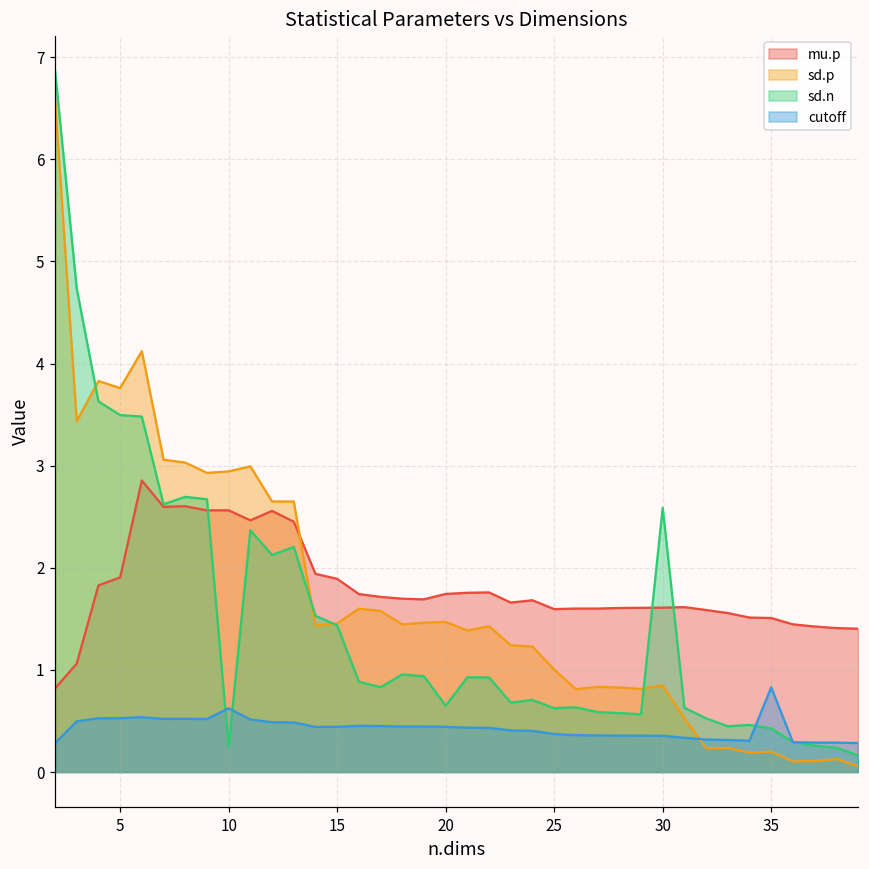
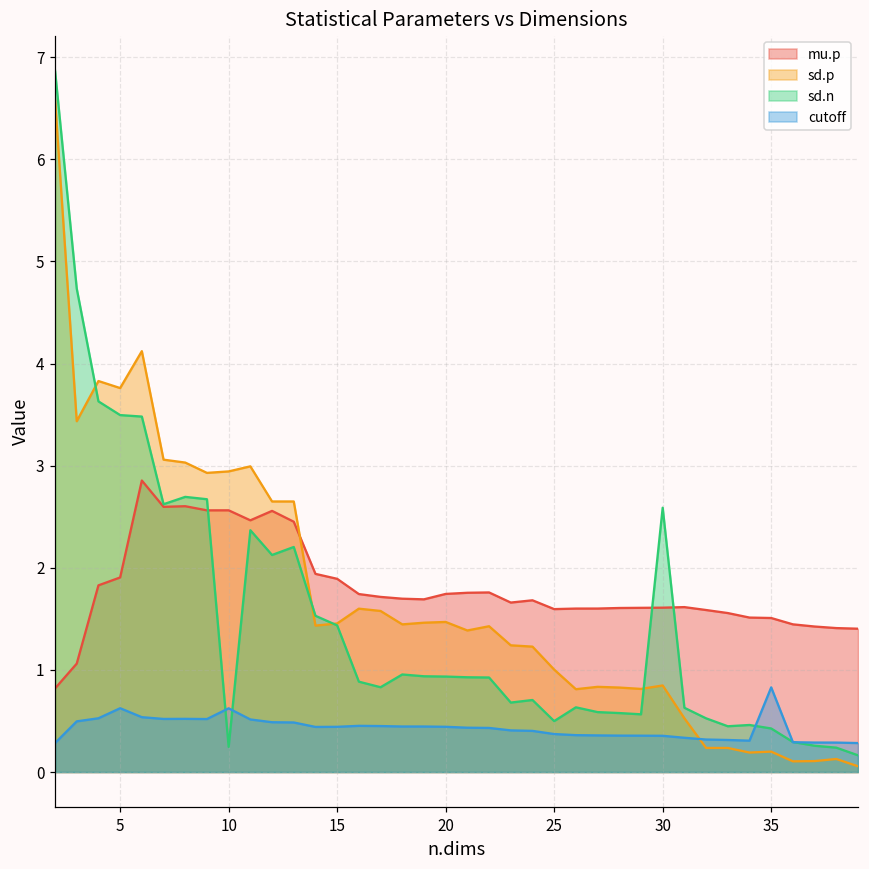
  {
    "sd.n": {
      "5": 3.5,
      "10": 0.2,
-     "20": 0.6,
-     "25": 0.6,
+     "20": 0.9,
+     "25": 0.5,
      "30": 2.6,
      "35": 0.4
    },
    "cutoff": {
-     "5": 0.5,
+     "5": 0.6,
      "10": 0.6,
      "15": 0.4,
      "20": 0.4,
      "25": 0.4,
      "30": 0.4,
      "35": 0.8
    }
  }
